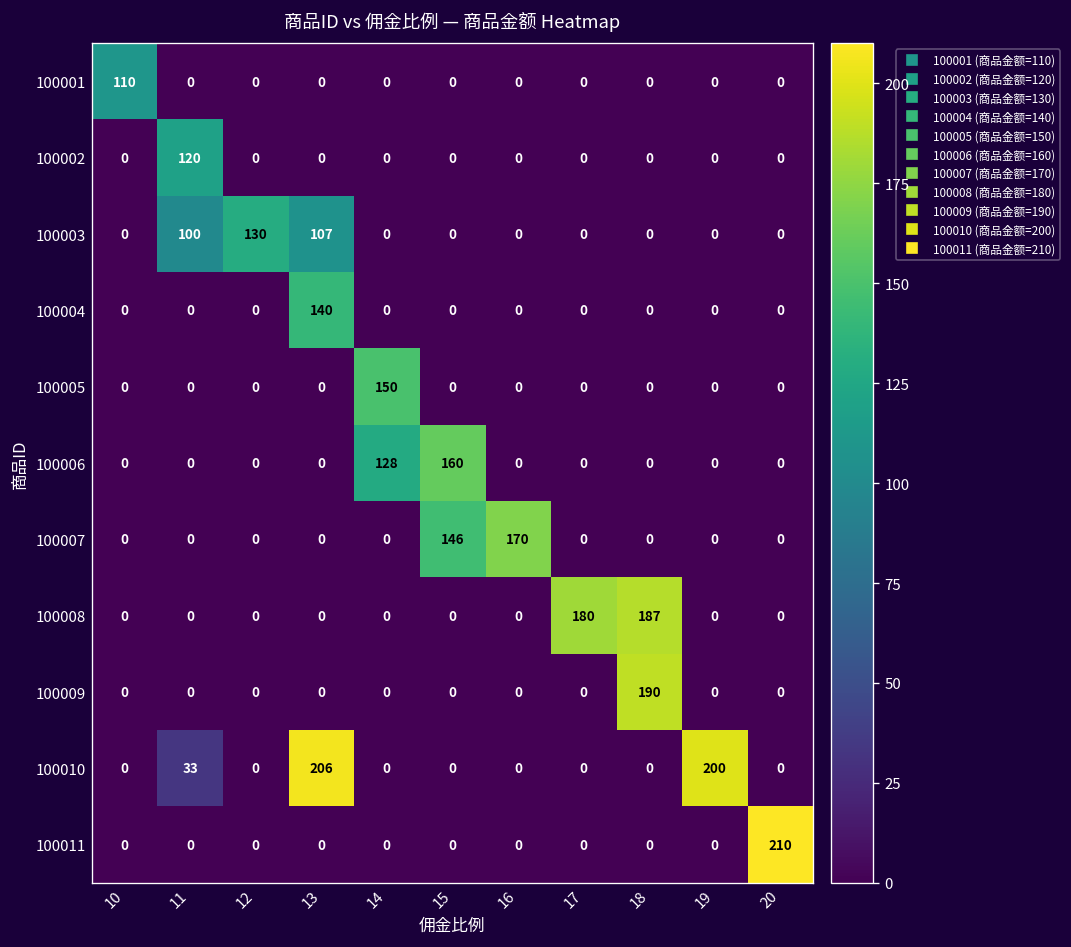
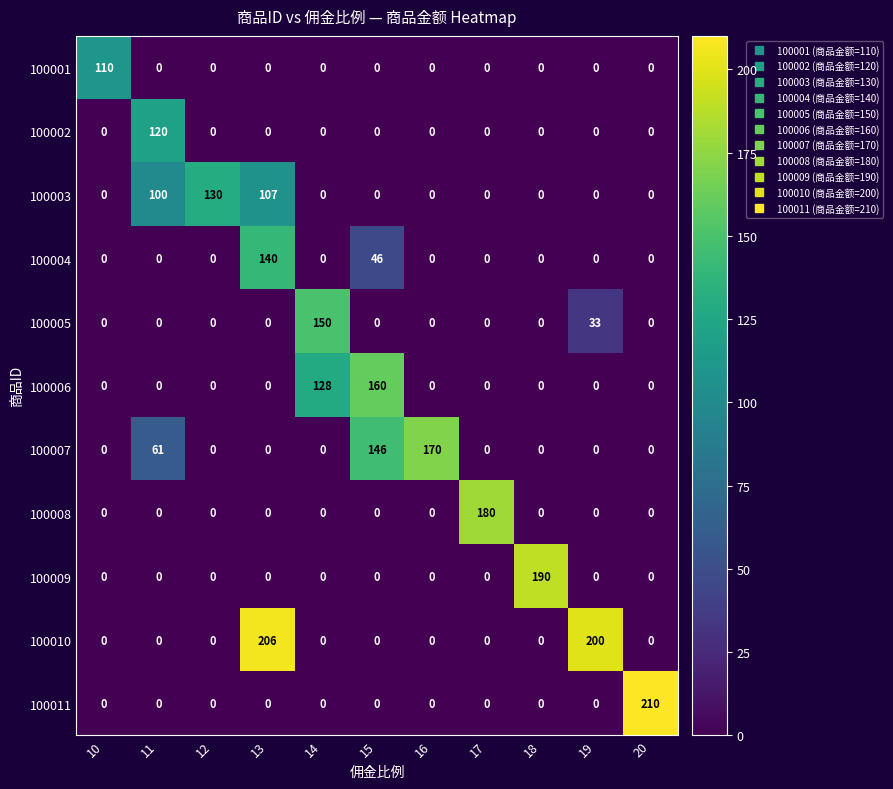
  {
    "100001": {
      "10": 110,
      "11": 0,
      "12": 0,
      "13": 0,
      "14": 0,
      "15": 0,
      "16": 0,
      "17": 0,
      "18": 0,
      "19": 0,
      "20": 0
    },
    "100002": {
      "10": 0,
      "11": 120,
      "12": 0,
      "13": 0,
      "14": 0,
      "15": 0,
      "16": 0,
      "17": 0,
      "18": 0,
      "19": 0,
      "20": 0
    },
    "100003": {
      "10": 0,
      "11": 100,
      "12": 130,
      "13": 107,
      "14": 0,
      "15": 0,
      "16": 0,
      "17": 0,
      "18": 0,
      "19": 0,
      "20": 0
    },
    "100004": {
      "10": 0,
      "11": 0,
      "12": 0,
      "13": 140,
      "14": 0,
-     "15": 0,
+     "15": 46,
      "16": 0,
      "17": 0,
      "18": 0,
      "19": 0,
      "20": 0
    },
    "100005": {
      "10": 0,
      "11": 0,
      "12": 0,
      "13": 0,
      "14": 150,
      "15": 0,
      "16": 0,
      "17": 0,
      "18": 0,
-     "19": 0,
+     "19": 33,
      "20": 0
    },
    "100006": {
      "10": 0,
      "11": 0,
      "12": 0,
      "13": 0,
      "14": 128,
      "15": 160,
      "16": 0,
      "17": 0,
      "18": 0,
      "19": 0,
      "20": 0
    },
    "100007": {
      "10": 0,
-     "11": 0,
+     "11": 61,
      "12": 0,
      "13": 0,
      "14": 0,
      "15": 146,
      "16": 170,
      "17": 0,
      "18": 0,
      "19": 0,
      "20": 0
    },
    "100008": {
      "10": 0,
      "11": 0,
      "12": 0,
      "13": 0,
      "14": 0,
      "15": 0,
      "16": 0,
      "17": 180,
-     "18": 187,
+     "18": 0,
      "19": 0,
      "20": 0
    },
    "100009": {
      "10": 0,
      "11": 0,
      "12": 0,
      "13": 0,
      "14": 0,
      "15": 0,
      "16": 0,
      "17": 0,
      "18": 190,
      "19": 0,
      "20": 0
    },
    "100010": {
      "10": 0,
-     "11": 33,
+     "11": 0,
      "12": 0,
      "13": 206,
      "14": 0,
      "15": 0,
      "16": 0,
      "17": 0,
      "18": 0,
      "19": 200,
      "20": 0
    },
    "100011": {
      "10": 0,
      "11": 0,
      "12": 0,
      "13": 0,
      "14": 0,
      "15": 0,
      "16": 0,
      "17": 0,
      "18": 0,
      "19": 0,
      "20": 210
    }
  }
